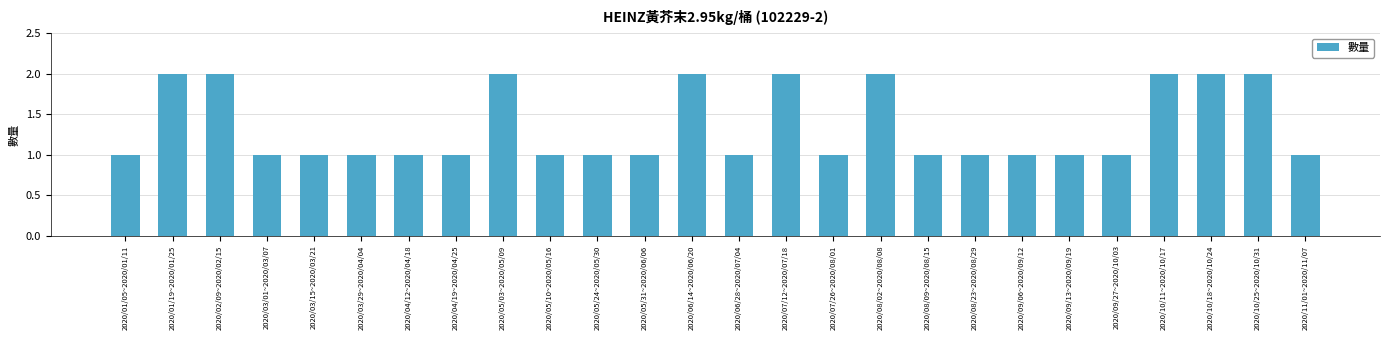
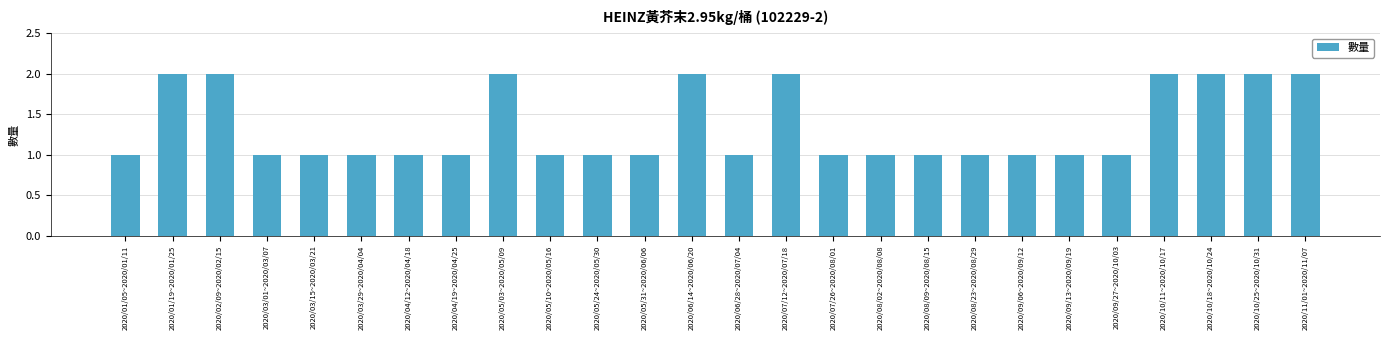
  {
    "2020/01/05~2020/01/11": 1,
    "2020/01/19~2020/01/25": 2,
    "2020/02/09~2020/02/15": 2,
    "2020/03/01~2020/03/07": 1,
    "2020/03/15~2020/03/21": 1,
    "2020/03/29~2020/04/04": 1,
    "2020/04/12~2020/04/18": 1,
    "2020/04/19~2020/04/25": 1,
    "2020/05/03~2020/05/09": 2,
    "2020/05/10~2020/05/16": 1,
    "2020/05/24~2020/05/30": 1,
    "2020/05/31~2020/06/06": 1,
    "2020/06/14~2020/06/20": 2,
    "2020/06/28~2020/07/04": 1,
    "2020/07/12~2020/07/18": 2,
    "2020/07/26~2020/08/01": 1,
-   "2020/08/02~2020/08/08": 2,
+   "2020/08/02~2020/08/08": 1,
    "2020/08/09~2020/08/15": 1,
    "2020/08/23~2020/08/29": 1,
    "2020/09/06~2020/09/12": 1,
    "2020/09/13~2020/09/19": 1,
    "2020/09/27~2020/10/03": 1,
    "2020/10/11~2020/10/17": 2,
    "2020/10/18~2020/10/24": 2,
    "2020/10/25~2020/10/31": 2,
-   "2020/11/01~2020/11/07": 1
+   "2020/11/01~2020/11/07": 2
  }
